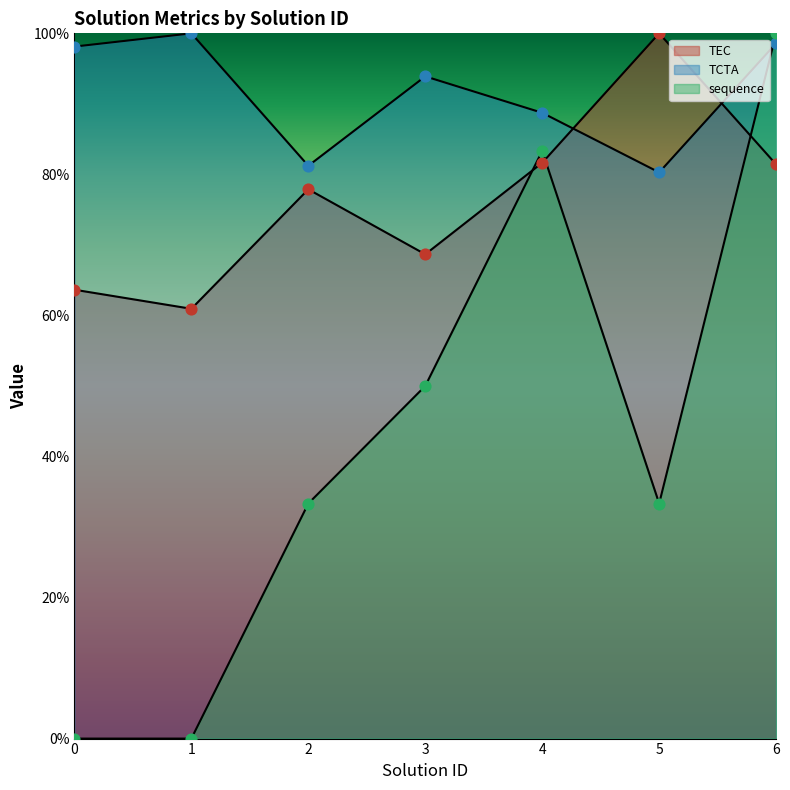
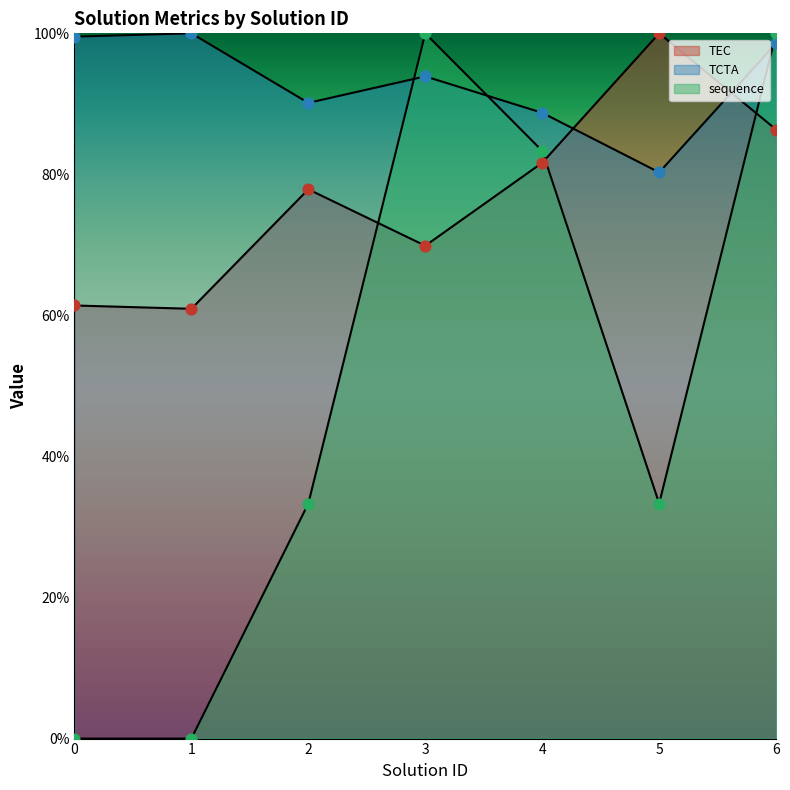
  {
    "TEC": {
-     "0": "64%",
+     "0": "61%",
      "1": "61%",
      "2": "78%",
-     "3": "69%",
+     "3": "70%",
      "4": "82%",
      "5": "100%",
-     "6": "81%"
+     "6": "86%"
    },
    "TCTA": {
-     "0": "98%",
+     "0": "100%",
      "1": "100%",
-     "2": "81%",
+     "2": "90%",
      "3": "94%",
      "4": "89%",
      "5": "80%",
      "6": "99%"
    },
    "sequence": {
      "0": "0%",
      "1": "0%",
      "2": "33%",
-     "3": "50%",
+     "3": "100%",
      "4": "83%",
      "5": "33%",
      "6": "100%"
    }
  }
